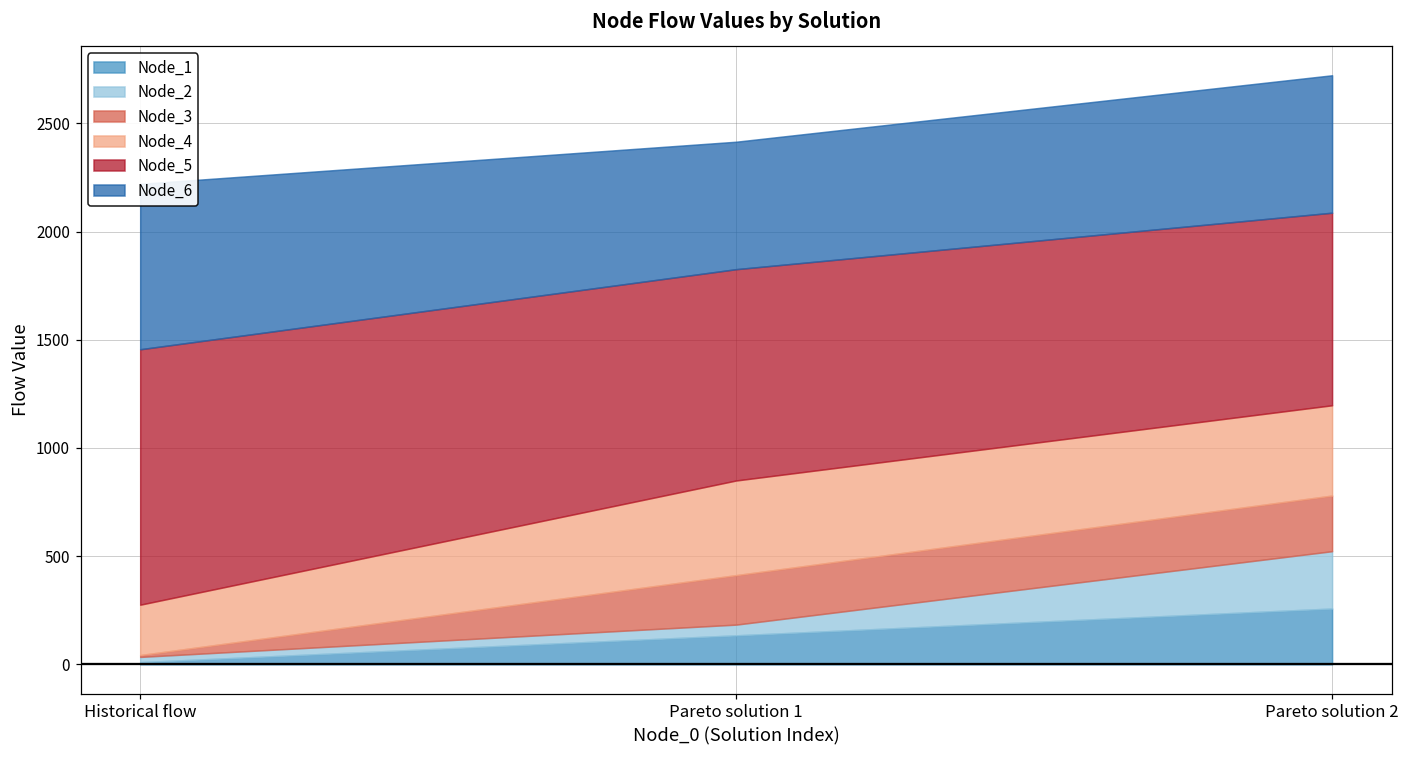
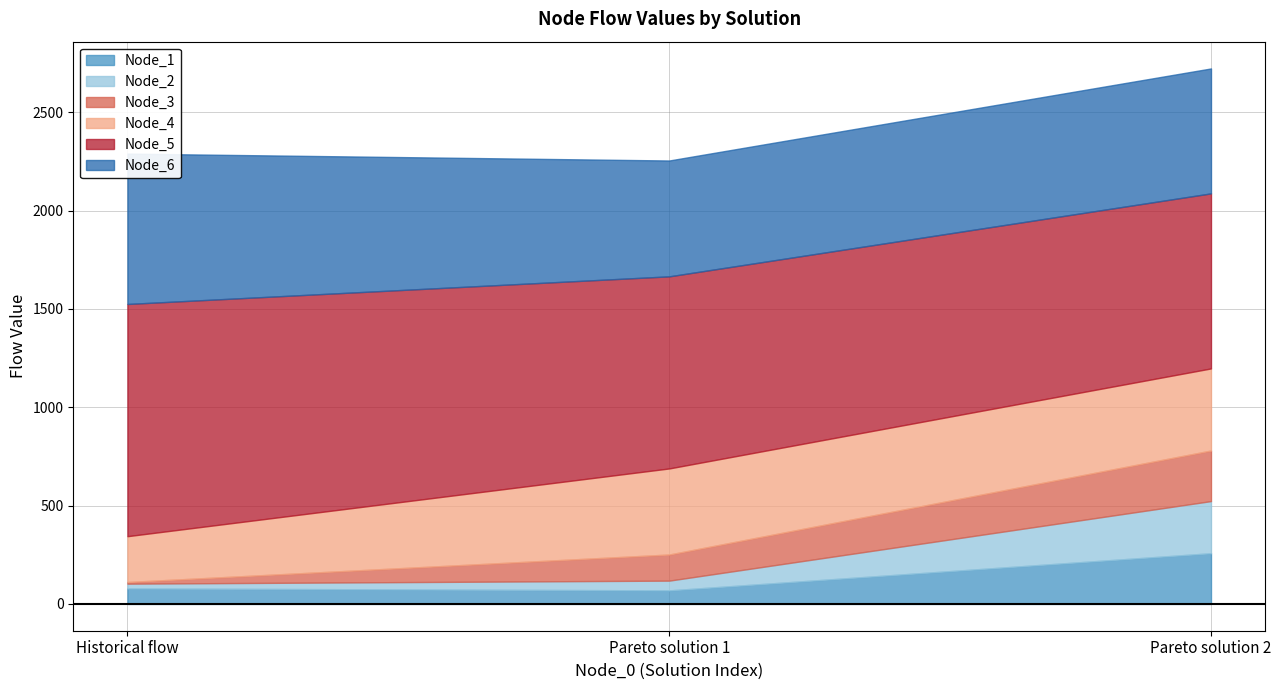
  {
    "Node_1": {
-     "Historical flow": 10,
-     "Pareto solution 1": 130,
+     "Historical flow": 80,
+     "Pareto solution 1": 70,
      "Pareto solution 2": 260
    },
    "Node_2": {
      "Pareto solution 1": 50,
      "Pareto solution 2": 270
    },
    "Node_3": {
-     "Pareto solution 1": 230,
+     "Pareto solution 1": 130,
      "Pareto solution 2": 260
    },
    "Node_4": {
      "Historical flow": 230,
      "Pareto solution 1": 440,
      "Pareto solution 2": 420
    },
    "Node_5": {
      "Historical flow": 1180,
      "Pareto solution 1": 980,
      "Pareto solution 2": 890
    },
    "Node_6": {
      "Pareto solution 1": 590,
      "Pareto solution 2": 640
    }
  }
